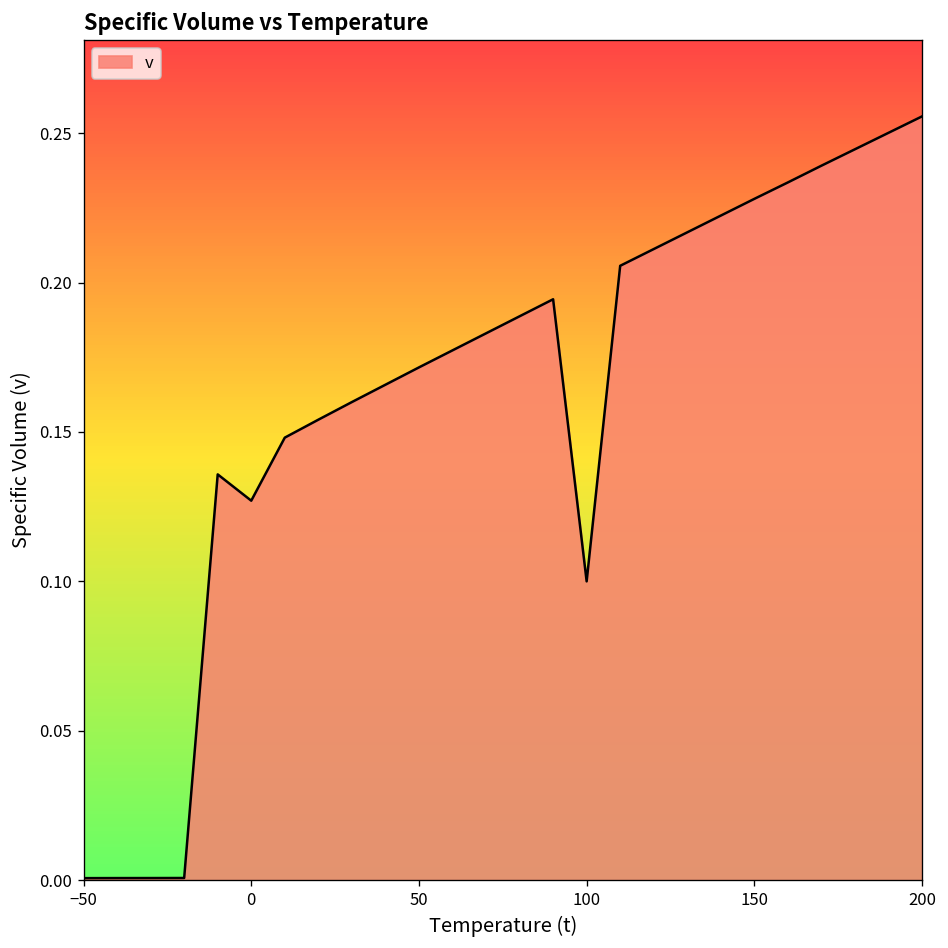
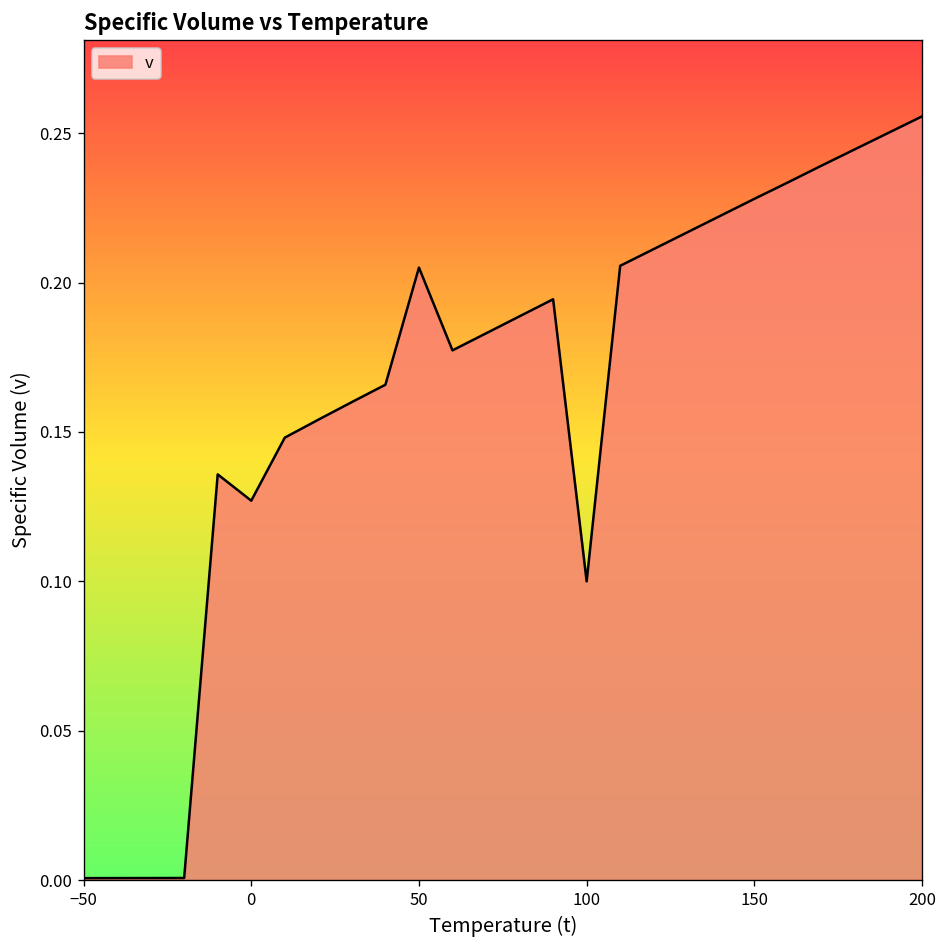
  {
    "−50": 0.001,
    "0": 0.127,
-   "50": 0.172,
+   "50": 0.205,
    "100": 0.100,
    "150": 0.228,
    "200": 0.256
  }
